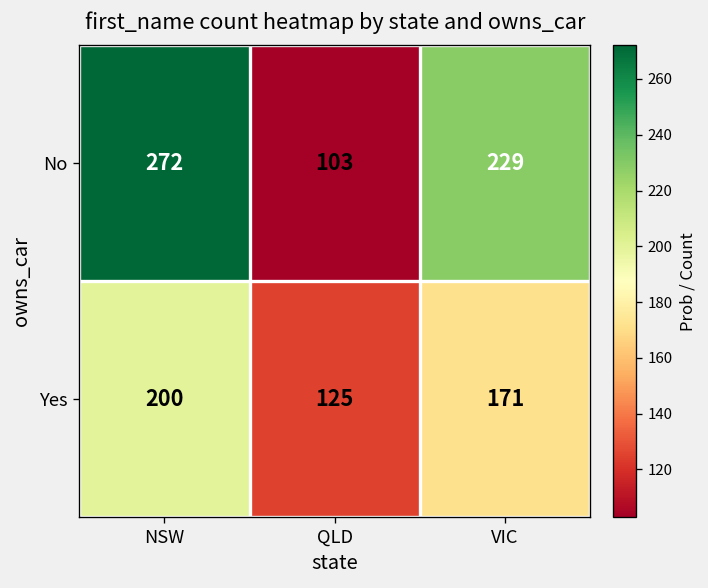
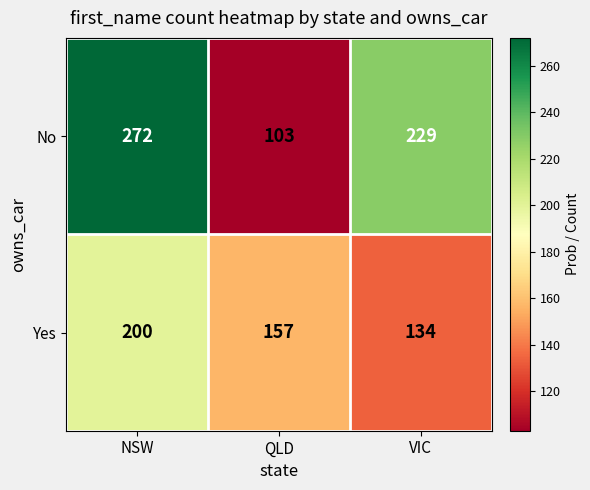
  {
    "No": {
      "NSW": 272,
      "QLD": 103,
      "VIC": 229
    },
    "Yes": {
      "NSW": 200,
-     "QLD": 125,
-     "VIC": 171
+     "QLD": 157,
+     "VIC": 134
    }
  }
